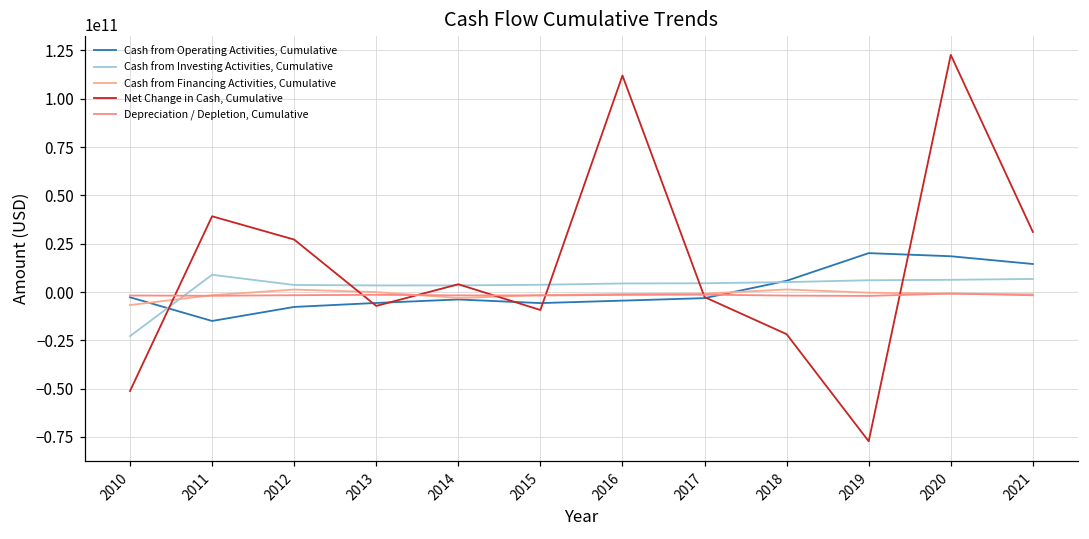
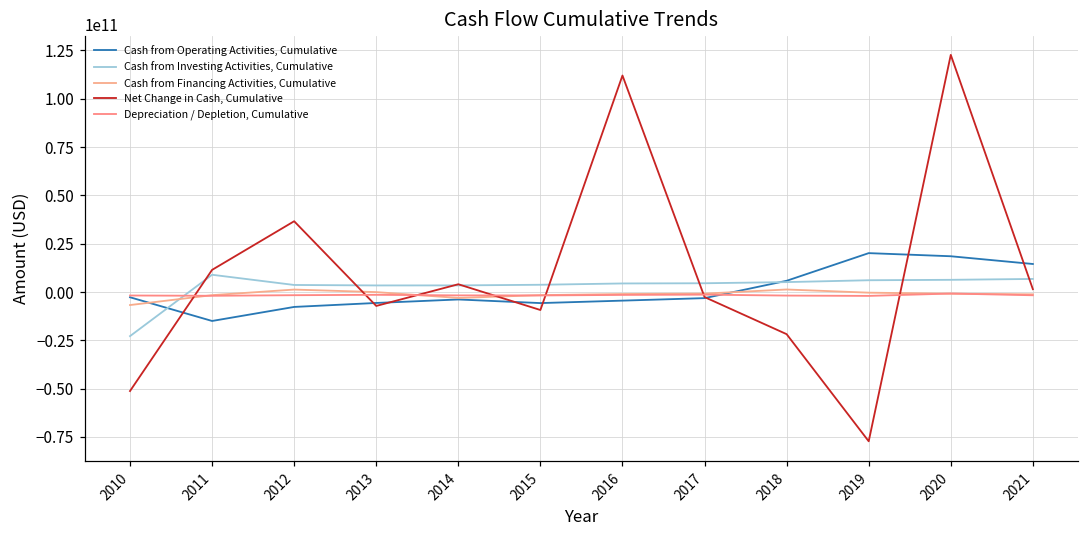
  {
    "Cash from Operating Activities, Cumulative": {
      "2011": -15000000000,
      "2012": -8000000000,
      "2013": -6000000000,
      "2015": -6000000000,
      "2016": -4000000000,
      "2019": 20000000000,
      "2020": 19000000000,
      "2021": 15000000000
    },
    "Cash from Investing Activities, Cumulative": {
      "2010": -23000000000,
      "2011": 9000000000,
      "2012": 4000000000,
      "2013": 3000000000,
      "2015": 4000000000,
      "2016": 4000000000,
      "2017": 5000000000,
      "2019": 6000000000,
      "2020": 6000000000,
      "2021": 7000000000
    },
    "Net Change in Cash, Cumulative": {
      "2010": -51000000000,
-     "2011": 39000000000,
-     "2012": 27000000000,
+     "2011": 11000000000,
+     "2012": 37000000000,
      "2013": -7000000000,
      "2015": -9000000000,
      "2016": 112000000000,
      "2018": -22000000000,
      "2019": -77000000000,
      "2020": 123000000000,
-     "2021": 31000000000
+     "2021": 1000000000
    }
  }
